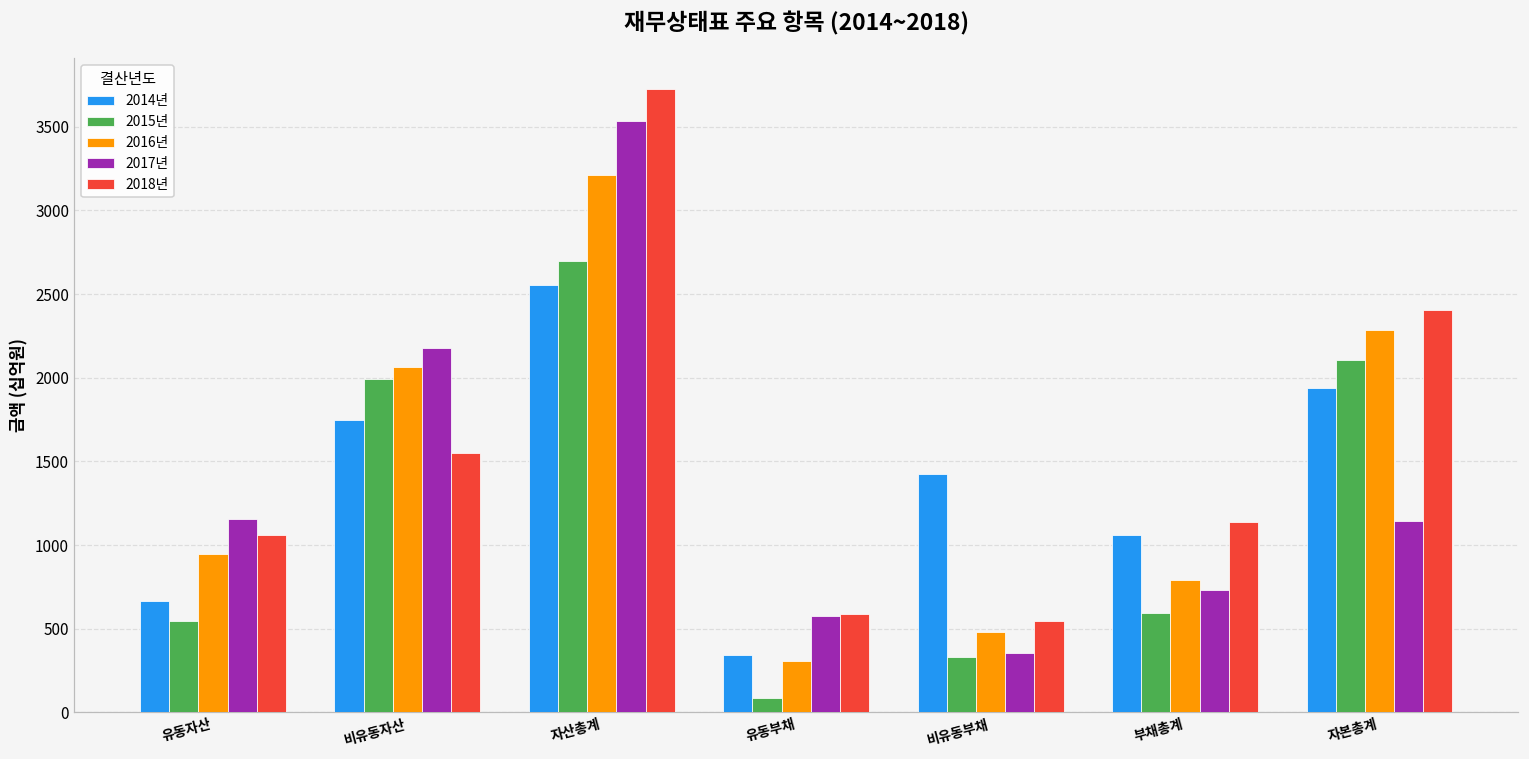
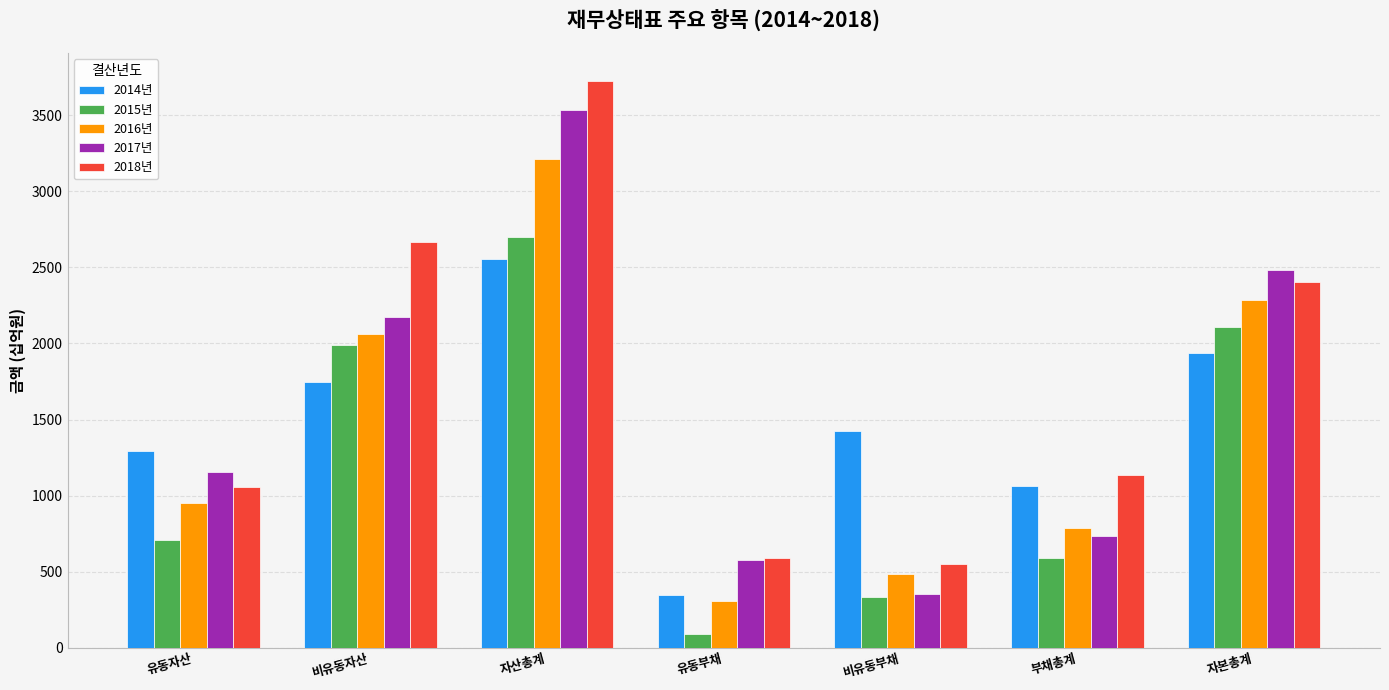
  {
    "2014년": {
-     "유동자산": 670,
+     "유동자산": 1300,
      "비유동자산": 1750,
      "자산총계": 2560,
      "유동부채": 350,
      "비유동부채": 1420,
      "부채총계": 1060,
      "자본총계": 1940
    },
    "2015년": {
-     "유동자산": 550,
+     "유동자산": 710,
      "비유동자산": 1990,
      "자산총계": 2700,
      "유동부채": 90,
      "비유동부채": 330,
      "부채총계": 590,
      "자본총계": 2110
    },
    "2016년": {
      "유동자산": 950,
      "비유동자산": 2060,
      "자산총계": 3210,
      "유동부채": 310,
      "비유동부채": 480,
      "부채총계": 790,
      "자본총계": 2290
    },
    "2017년": {
      "유동자산": 1160,
      "비유동자산": 2180,
      "자산총계": 3530,
      "유동부채": 570,
      "비유동부채": 350,
      "부채총계": 730,
-     "자본총계": 1140
+     "자본총계": 2480
    },
    "2018년": {
      "유동자산": 1060,
-     "비유동자산": 1550,
+     "비유동자산": 2660,
      "자산총계": 3720,
      "유동부채": 590,
      "비유동부채": 550,
      "부채총계": 1140,
      "자본총계": 2410
    }
  }
